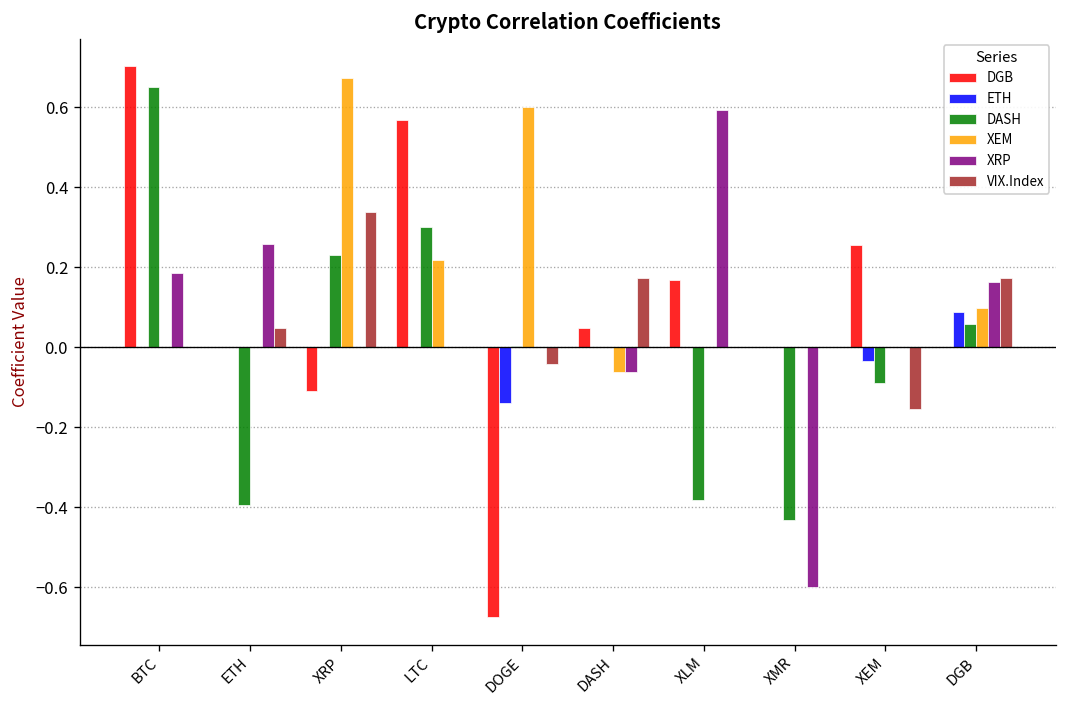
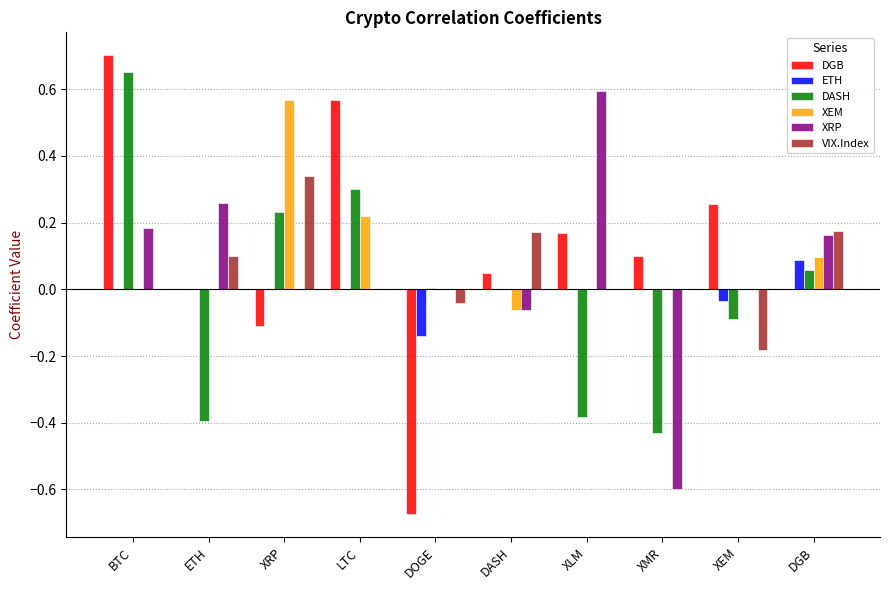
  {
    "DGB": {
      "BTC": 0.7,
      "ETH": 0.0,
      "XRP": -0.11,
      "LTC": 0.57,
      "DOGE": -0.67,
      "DASH": 0.05,
      "XLM": 0.17,
-     "XMR": 0.0,
+     "XMR": 0.1,
      "XEM": 0.26,
      "DGB": 0.0
    },
    "ETH": {
      "BTC": 0.00,
      "ETH": 0.00,
      "XRP": 0.00,
      "LTC": 0.00,
      "DOGE": -0.14,
      "DASH": 0.00,
      "XLM": 0.00,
      "XMR": 0.00,
      "XEM": -0.03,
      "DGB": 0.09
    },
    "DASH": {
      "BTC": 0.65,
      "ETH": -0.39,
      "XRP": 0.23,
      "LTC": 0.30,
      "DASH": 0.00,
      "XLM": -0.38,
      "XMR": -0.43,
      "XEM": -0.09,
      "DGB": 0.06
    },
    "XEM": {
      "BTC": 0.00,
      "ETH": 0.00,
-     "XRP": 0.67,
+     "XRP": 0.57,
      "LTC": 0.22,
-     "DOGE": 0.6,
+     "DOGE": 0.0,
      "DASH": -0.06,
      "XLM": 0.00,
      "XMR": 0.00,
      "XEM": 0.00,
      "DGB": 0.10
    },
    "XRP": {
      "BTC": 0.18,
      "ETH": 0.26,
      "XRP": 0.00,
      "LTC": 0.00,
      "DOGE": 0.00,
      "DASH": -0.06,
      "XLM": 0.59,
      "XMR": -0.60,
      "XEM": 0.00,
      "DGB": 0.16
    },
    "VIX.Index": {
      "BTC": 0.00,
-     "ETH": 0.05,
+     "ETH": 0.10,
      "XRP": 0.34,
      "LTC": 0.00,
      "DOGE": -0.04,
      "DASH": 0.17,
      "XLM": 0.00,
      "XMR": 0.00,
-     "XEM": -0.16,
+     "XEM": -0.18,
      "DGB": 0.17
    }
  }
